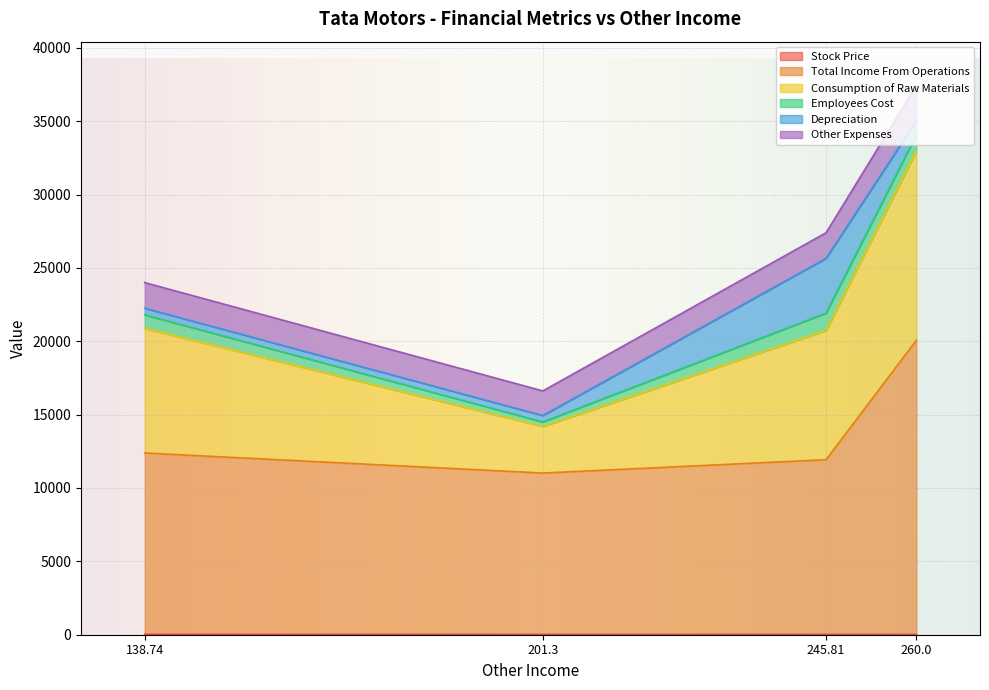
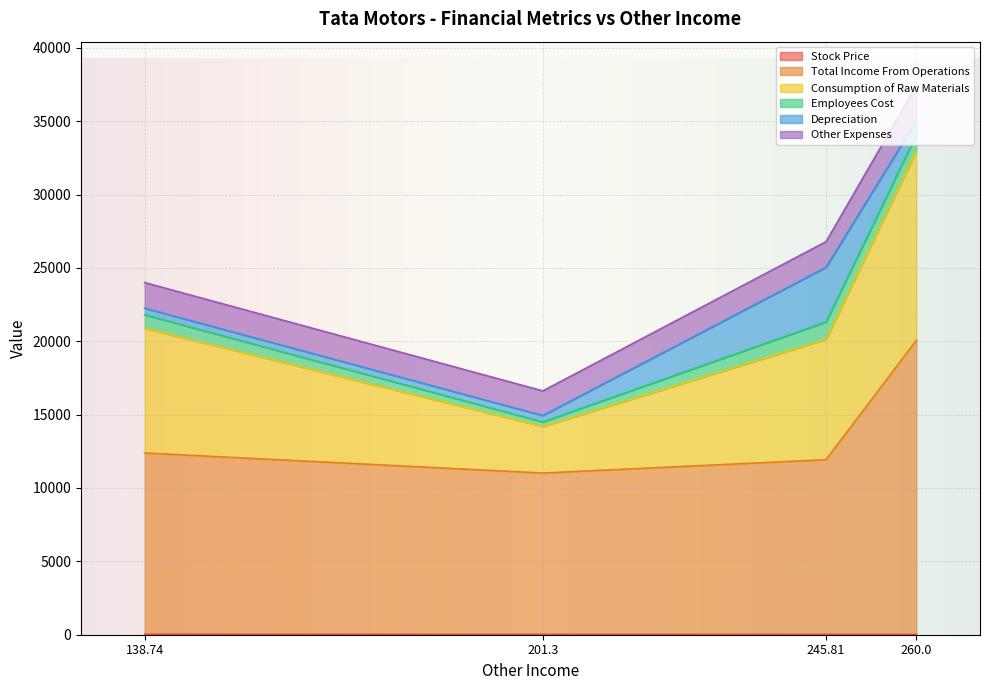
  {
    "Consumption of Raw Materials": {
      "138.74": 8500,
      "201.3": 3200,
-     "245.81": 8800,
+     "245.81": 8200,
      "260.0": 12900
    },
    "Employees Cost": {
      "138.74": 900,
      "201.3": 300,
      "245.81": 1200
    },
    "Depreciation": {
      "138.74": 500,
      "201.3": 400,
      "245.81": 3700
    },
    "Other Expenses": {
      "138.74": 1700,
      "201.3": 1700,
      "245.81": 1700
    }
  }
